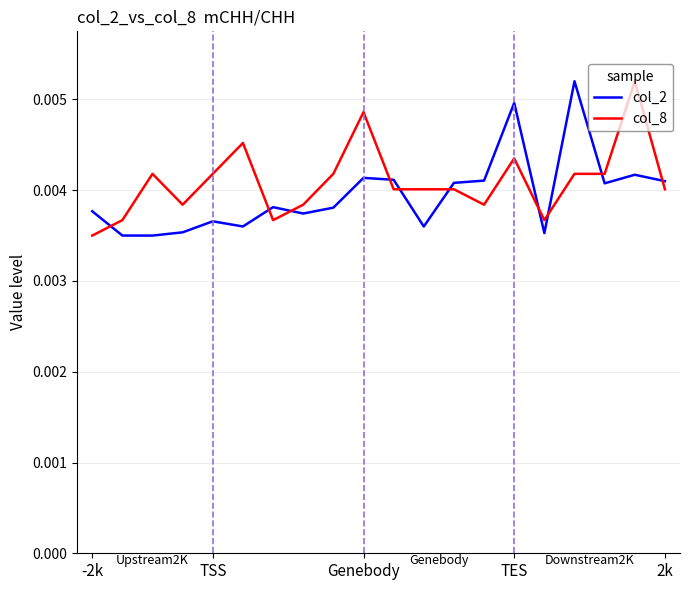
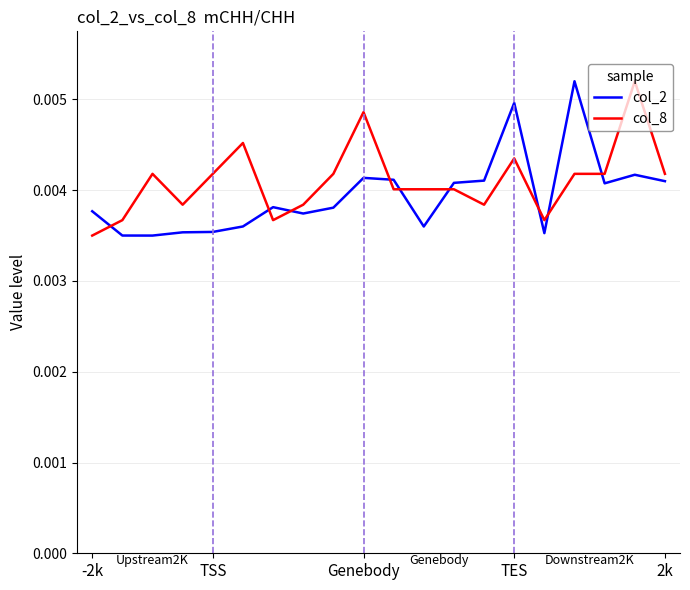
  {
    "col_2": {
      "-2k": 0.0038,
-     "TSS": 0.0037,
+     "TSS": 0.0035,
      "Genebody": 0.0041,
      "TES": 0.0050,
      "2k": 0.0041
    },
    "col_8": {
      "-2k": 0.0035,
      "TSS": 0.0042,
      "Genebody": 0.0049,
      "TES": 0.0044,
-     "2k": 0.0040
+     "2k": 0.0042
    }
  }
